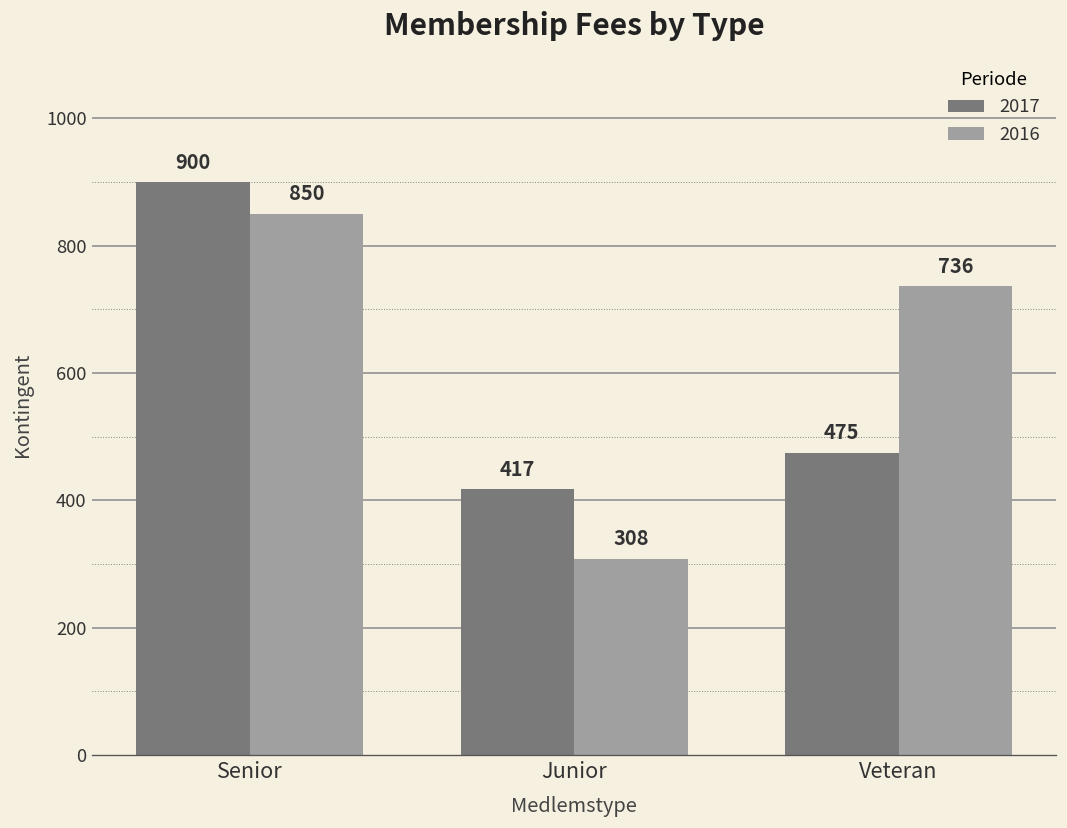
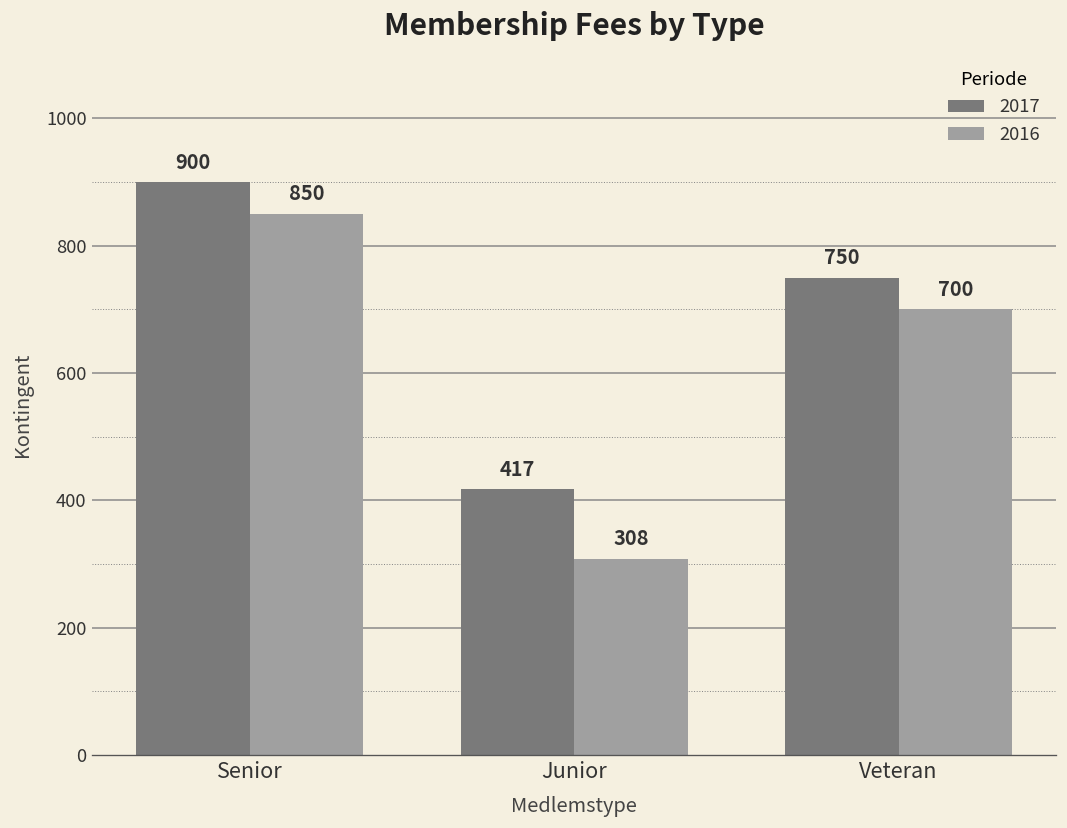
  {
    "2017": {
      "Senior": 900,
      "Junior": 417,
-     "Veteran": 475
+     "Veteran": 750
    },
    "2016": {
      "Senior": 850,
      "Junior": 308,
-     "Veteran": 736
+     "Veteran": 700
    }
  }
